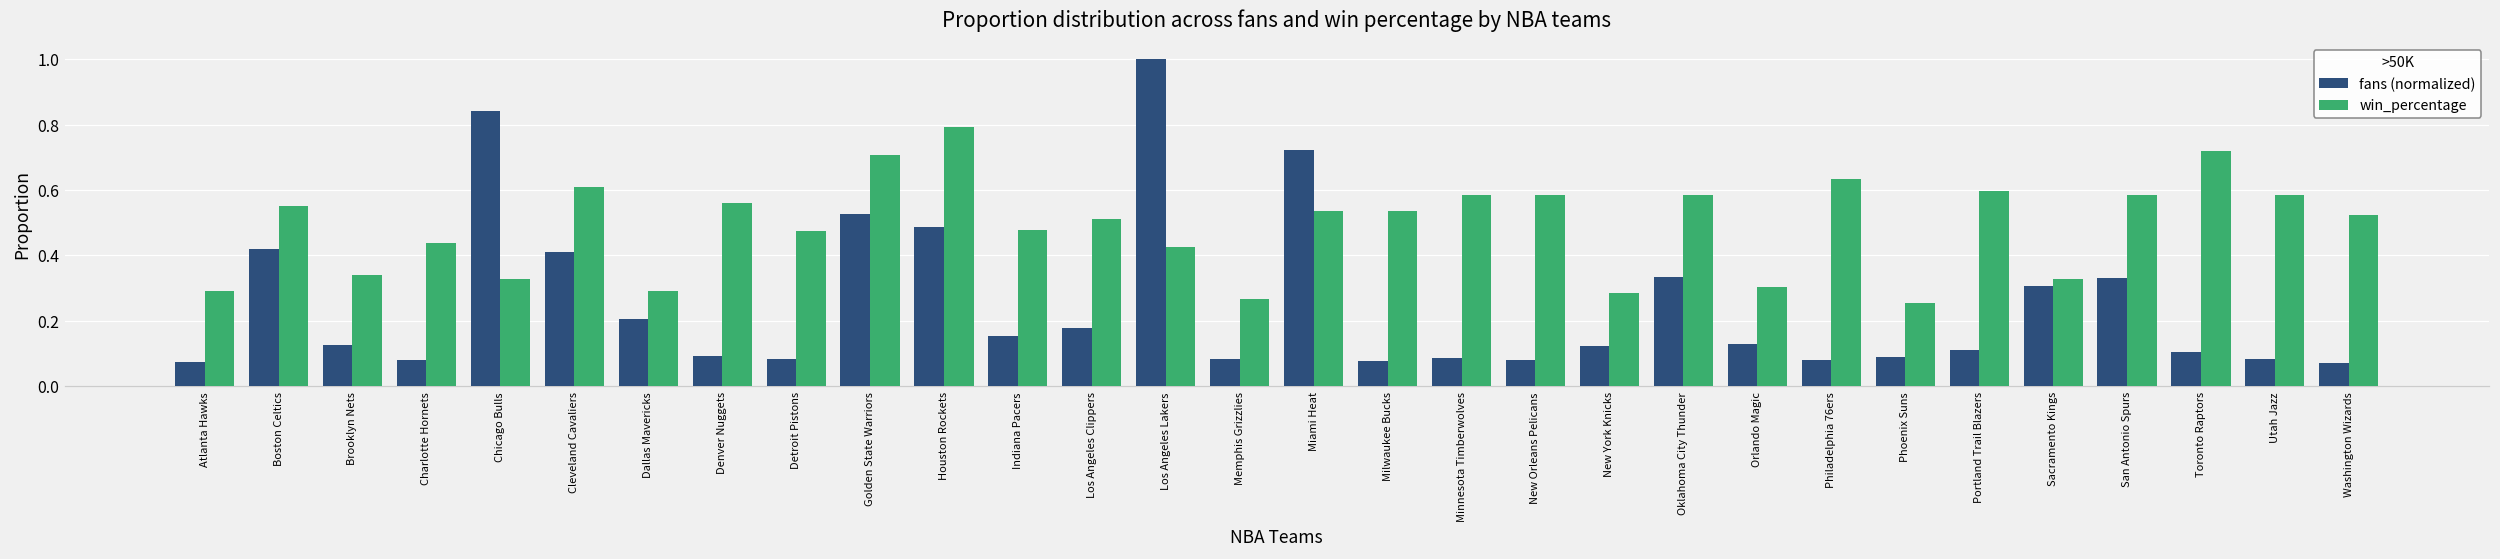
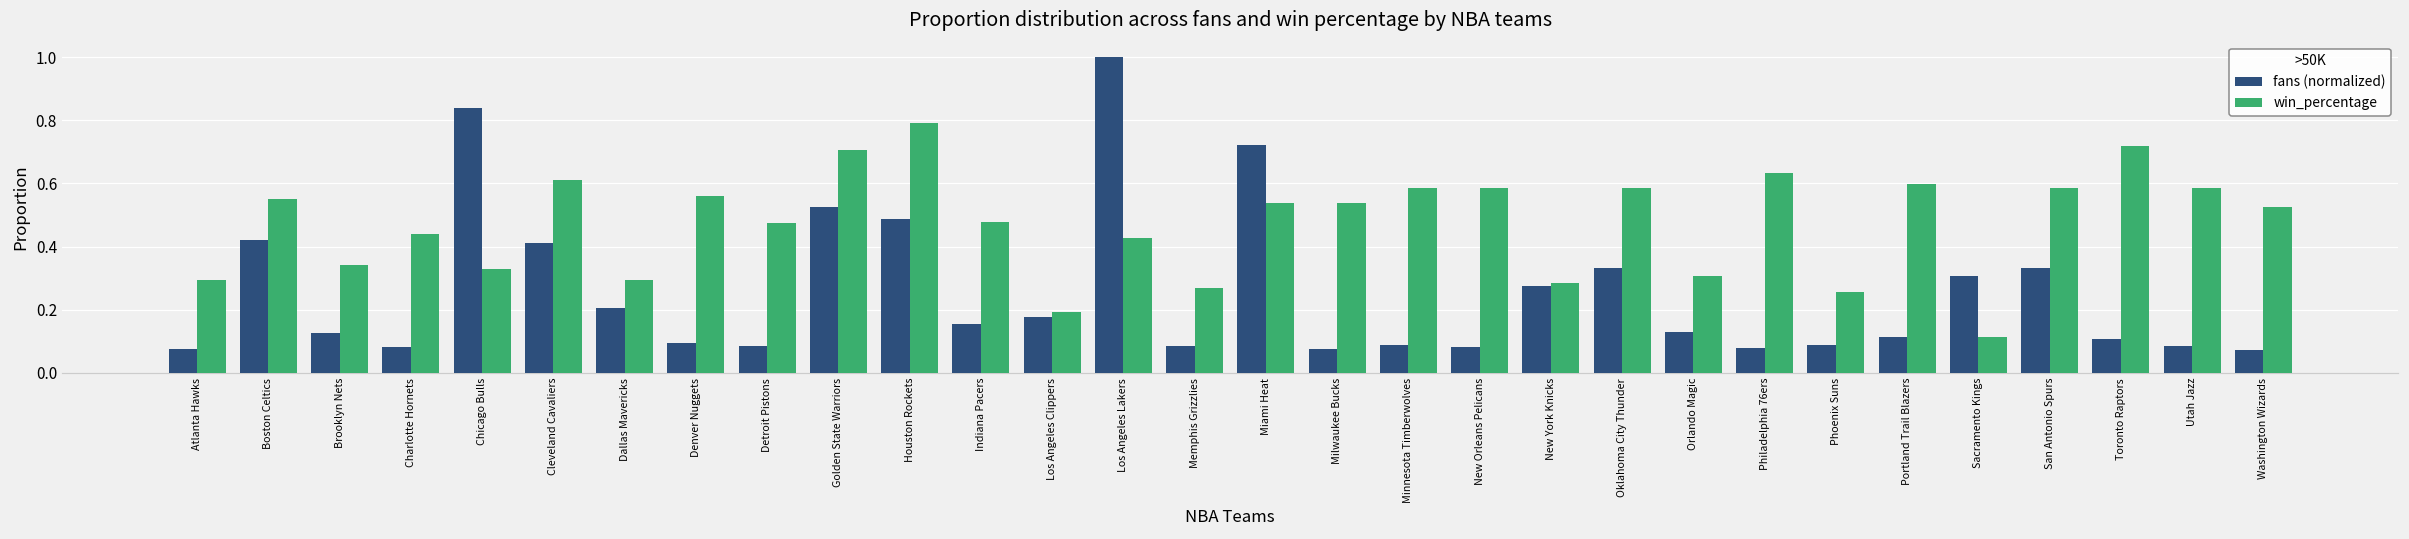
  {
    "fans (normalized)": {
      "Atlanta Hawks": 0.08,
      "Boston Celtics": 0.42,
      "Brooklyn Nets": 0.13,
      "Charlotte Hornets": 0.08,
      "Chicago Bulls": 0.84,
      "Cleveland Cavaliers": 0.41,
      "Dallas Mavericks": 0.20,
      "Denver Nuggets": 0.09,
      "Detroit Pistons": 0.08,
      "Golden State Warriors": 0.53,
      "Houston Rockets": 0.49,
      "Indiana Pacers": 0.15,
      "Los Angeles Clippers": 0.18,
      "Los Angeles Lakers": 1.00,
      "Memphis Grizzlies": 0.08,
      "Miami Heat": 0.72,
      "Milwaukee Bucks": 0.08,
      "Minnesota Timberwolves": 0.09,
      "New Orleans Pelicans": 0.08,
-     "New York Knicks": 0.12,
+     "New York Knicks": 0.28,
      "Oklahoma City Thunder": 0.33,
      "Orlando Magic": 0.13,
      "Philadelphia 76ers": 0.08,
      "Phoenix Suns": 0.09,
      "Portland Trail Blazers": 0.11,
      "Sacramento Kings": 0.31,
      "San Antonio Spurs": 0.33,
      "Toronto Raptors": 0.11,
      "Utah Jazz": 0.08,
      "Washington Wizards": 0.07
    },
    "win_percentage": {
      "Atlanta Hawks": 0.29,
      "Boston Celtics": 0.55,
      "Brooklyn Nets": 0.34,
      "Charlotte Hornets": 0.44,
      "Chicago Bulls": 0.33,
      "Cleveland Cavaliers": 0.61,
      "Dallas Mavericks": 0.29,
      "Denver Nuggets": 0.56,
      "Detroit Pistons": 0.48,
      "Golden State Warriors": 0.71,
      "Houston Rockets": 0.79,
      "Indiana Pacers": 0.48,
-     "Los Angeles Clippers": 0.51,
+     "Los Angeles Clippers": 0.19,
      "Los Angeles Lakers": 0.43,
      "Memphis Grizzlies": 0.27,
      "Miami Heat": 0.54,
      "Milwaukee Bucks": 0.54,
      "Minnesota Timberwolves": 0.59,
      "New Orleans Pelicans": 0.59,
      "New York Knicks": 0.29,
      "Oklahoma City Thunder": 0.59,
      "Orlando Magic": 0.30,
      "Philadelphia 76ers": 0.63,
      "Phoenix Suns": 0.26,
      "Portland Trail Blazers": 0.60,
-     "Sacramento Kings": 0.33,
+     "Sacramento Kings": 0.11,
      "San Antonio Spurs": 0.59,
      "Toronto Raptors": 0.72,
      "Utah Jazz": 0.59,
      "Washington Wizards": 0.52
    }
  }
